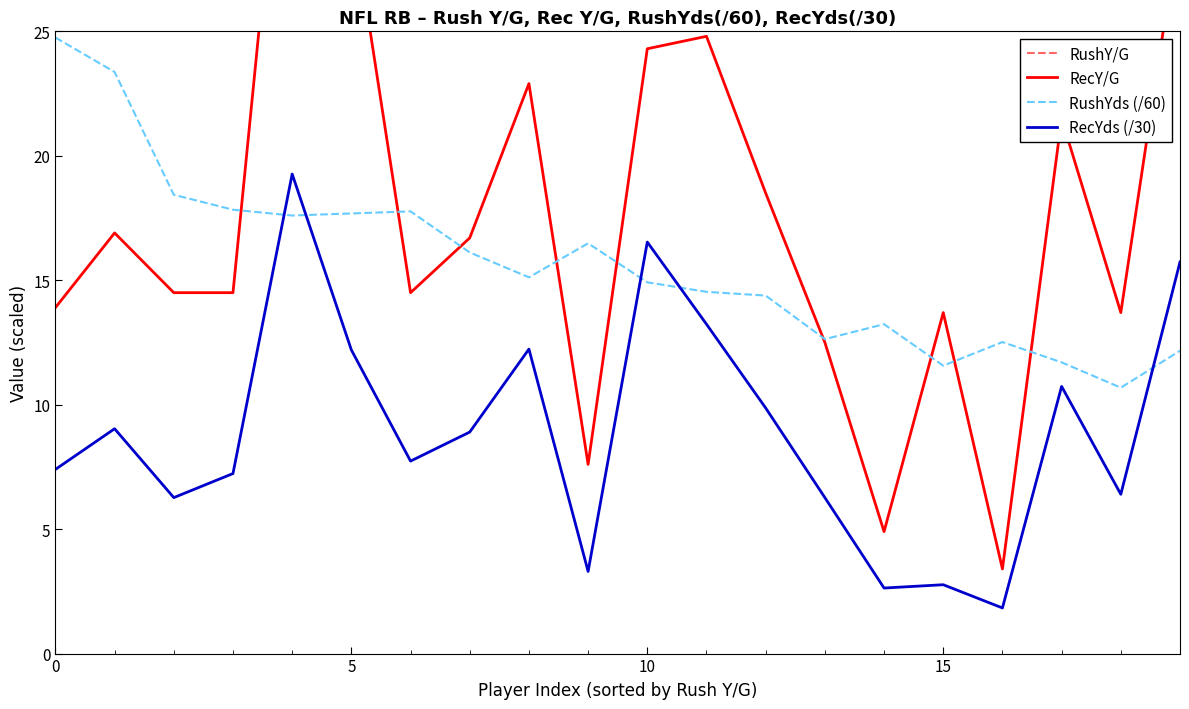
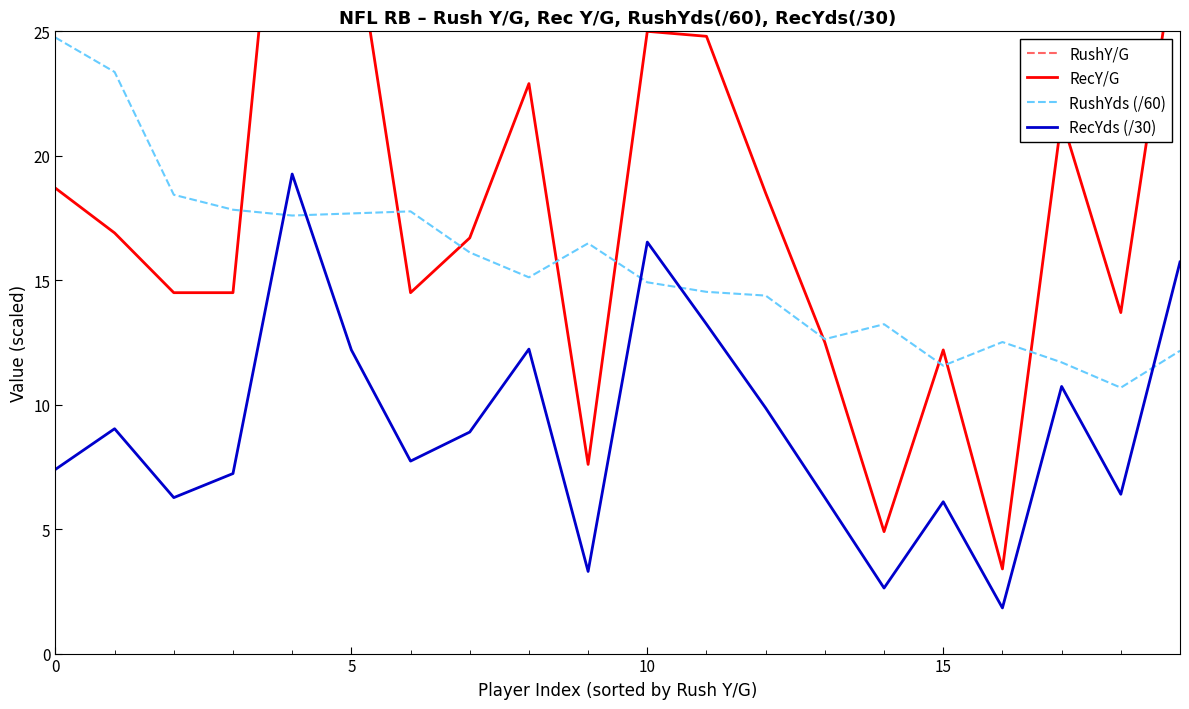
  {
    "RecY/G": {
-     "0": 13.9,
-     "10": 24.3,
-     "15": 13.7
+     "0": 18.7,
+     "10": 25.0,
+     "15": 12.2
    },
    "RushYds (/60)": {
      "0": 24.8,
      "5": 17.7,
      "10": 14.9,
      "15": 11.6
    },
    "RecYds (/30)": {
      "0": 7.4,
      "5": 12.2,
      "10": 16.5,
-     "15": 2.8
+     "15": 6.1
    }
  }
